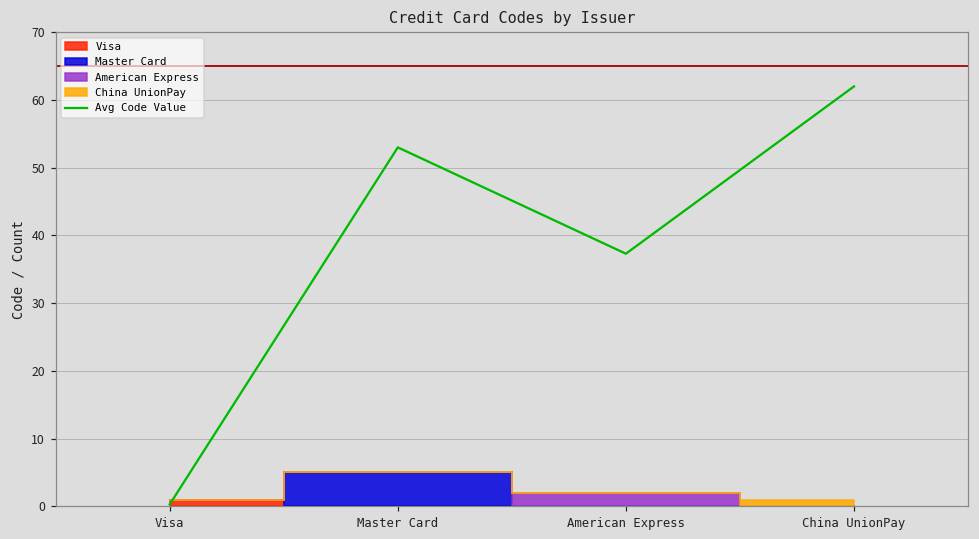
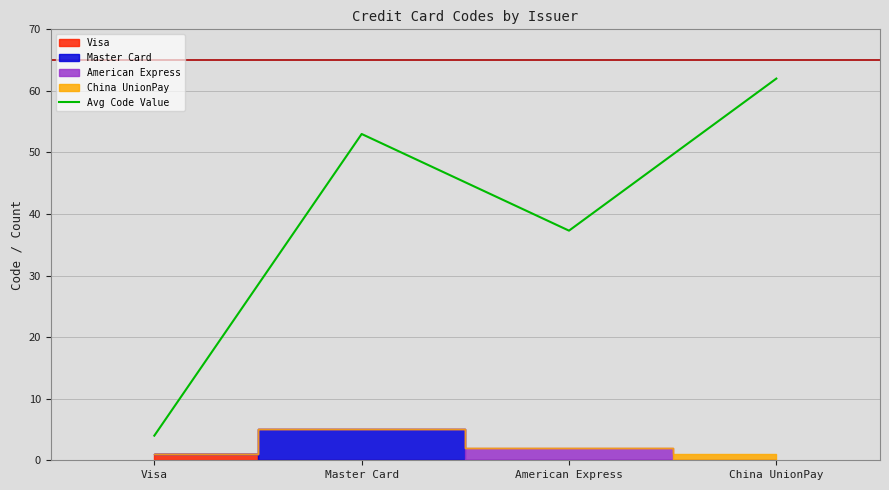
  {
    "Avg Code Value": {
-     "Visa": 0,
+     "Visa": 4,
      "Master Card": 53,
      "American Express": 37,
      "China UnionPay": 62
    }
  }
